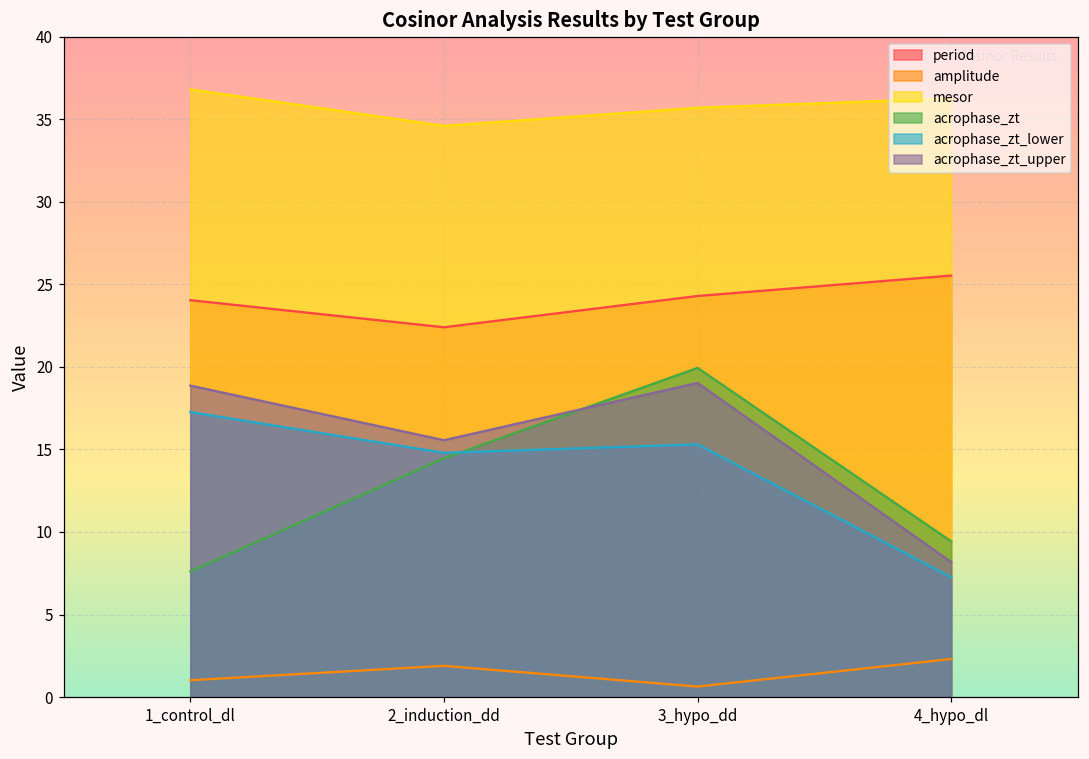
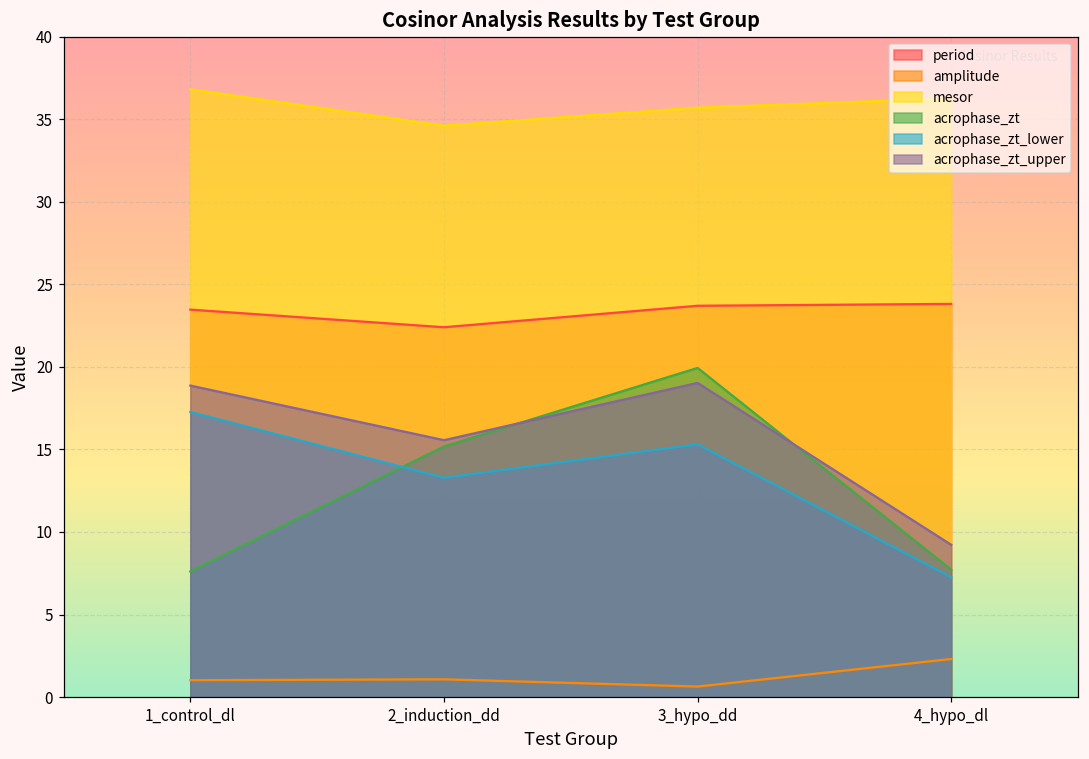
  {
    "period": {
-     "1_control_dl": 24.0,
+     "1_control_dl": 23.5,
      "2_induction_dd": 22.4,
-     "3_hypo_dd": 24.3,
-     "4_hypo_dl": 25.5
+     "3_hypo_dd": 23.7,
+     "4_hypo_dl": 23.8
    },
    "amplitude": {
      "1_control_dl": 1.0,
-     "2_induction_dd": 1.9,
+     "2_induction_dd": 1.1,
      "3_hypo_dd": 0.6,
      "4_hypo_dl": 2.3
    },
    "mesor": {
      "1_control_dl": 36.8,
      "2_induction_dd": 34.6,
      "3_hypo_dd": 35.7
    },
    "acrophase_zt": {
      "1_control_dl": 7.6,
-     "2_induction_dd": 14.5,
+     "2_induction_dd": 15.2,
      "3_hypo_dd": 19.9,
-     "4_hypo_dl": 9.4
+     "4_hypo_dl": 7.7
    },
    "acrophase_zt_lower": {
      "1_control_dl": 17.3,
-     "2_induction_dd": 14.8,
+     "2_induction_dd": 13.3,
      "3_hypo_dd": 15.3,
      "4_hypo_dl": 7.3
    },
    "acrophase_zt_upper": {
      "1_control_dl": 18.9,
      "2_induction_dd": 15.6,
      "3_hypo_dd": 19.0,
-     "4_hypo_dl": 8.2
+     "4_hypo_dl": 9.2
    }
  }
